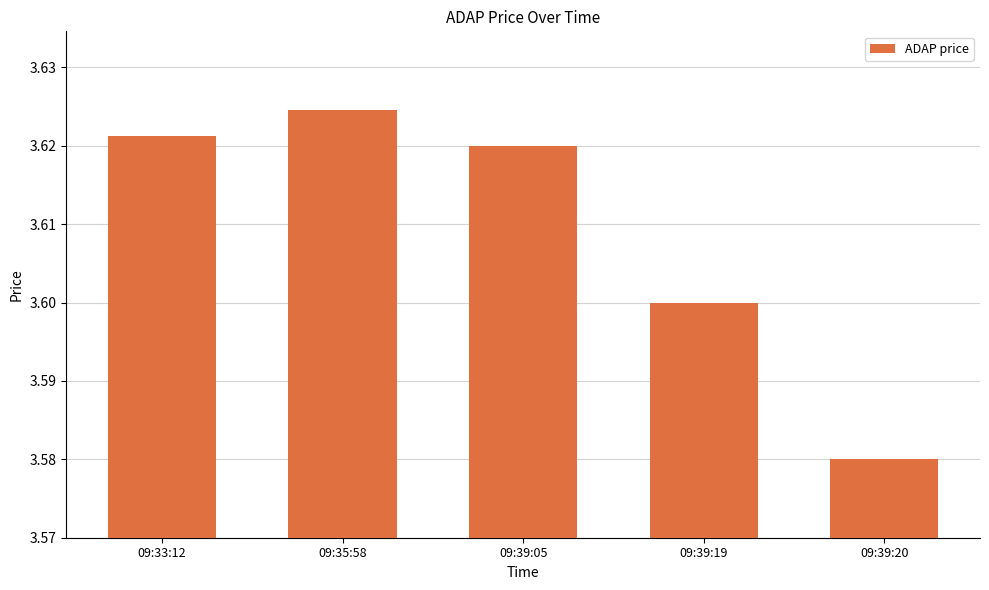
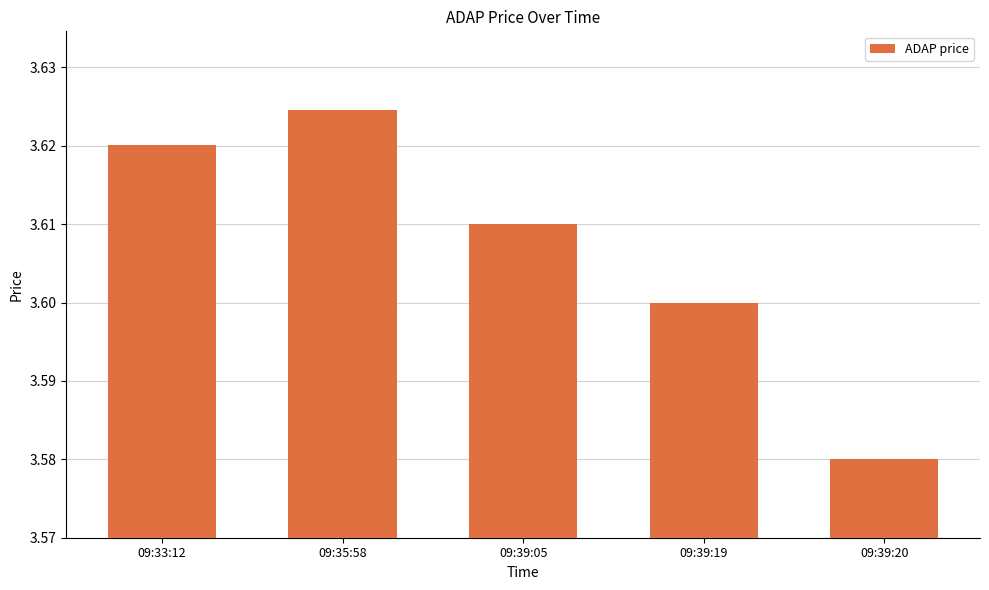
  {
-   "09:33:12": 3.621,
+   "09:33:12": 3.620,
    "09:35:58": 3.625,
-   "09:39:05": 3.62,
+   "09:39:05": 3.61,
    "09:39:19": 3.600,
    "09:39:20": 3.580
  }
